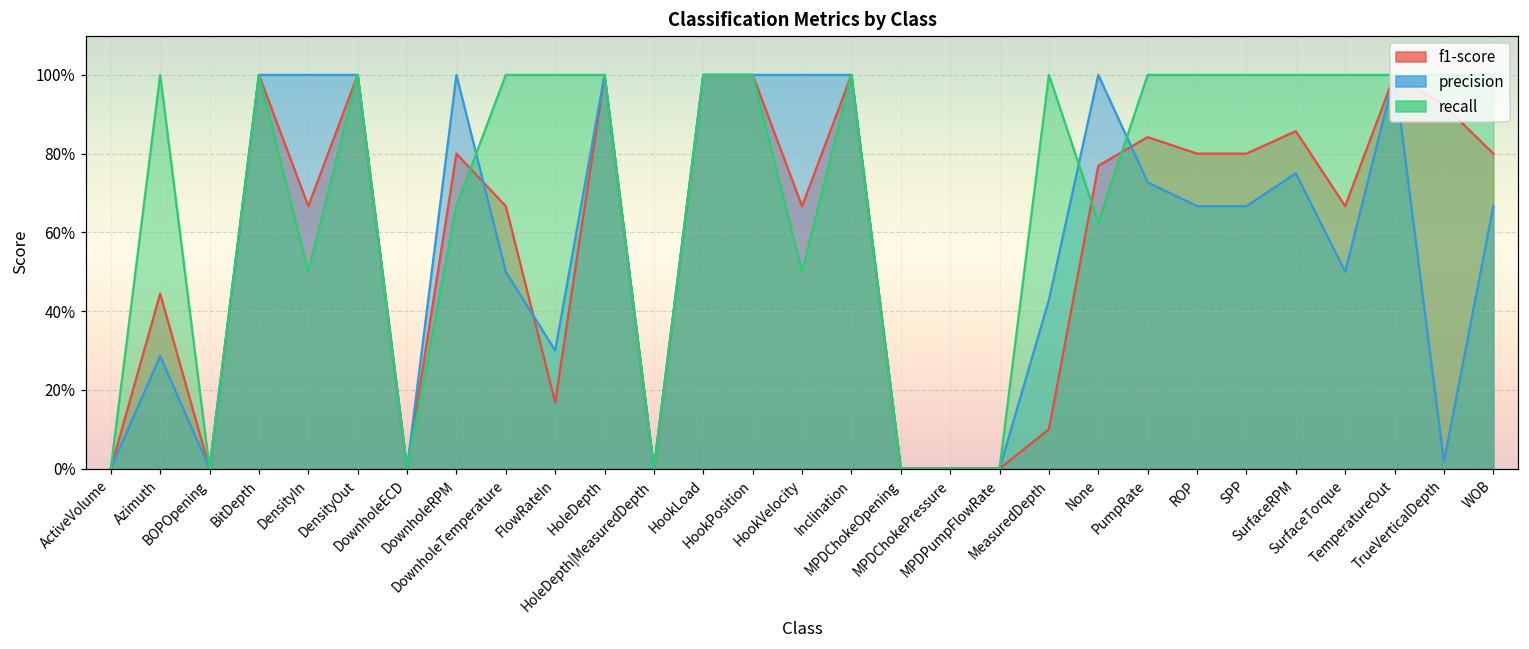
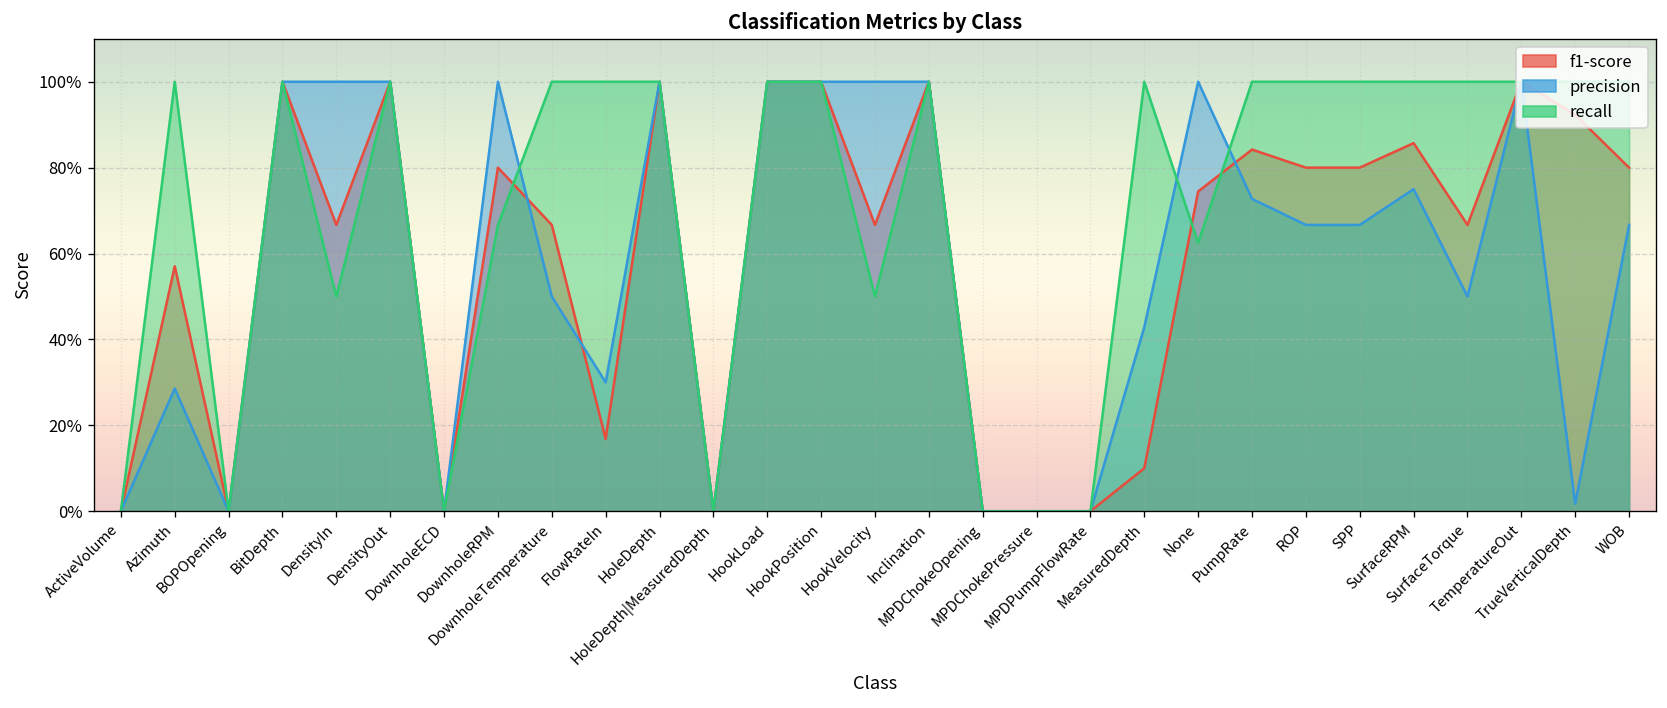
  {
    "f1-score": {
-     "Azimuth": "44%",
+     "Azimuth": "57%",
      "DensityIn": "67%",
      "DownholeRPM": "80%",
      "DownholeTemperature": "67%",
      "FlowRateIn": "17%",
      "HookVelocity": "67%",
      "MeasuredDepth": "10%",
-     "None": "77%",
+     "None": "74%",
      "PumpRate": "84%",
      "ROP": "80%",
      "SPP": "80%",
      "SurfaceRPM": "86%",
      "SurfaceTorque": "67%",
      "WOB": "80%"
    },
    "precision": {
      "Azimuth": "29%",
      "DensityIn": "100%",
      "DownholeRPM": "100%",
      "DownholeTemperature": "50%",
      "FlowRateIn": "30%",
      "HookVelocity": "100%",
      "MeasuredDepth": "43%",
      "None": "100%",
      "PumpRate": "73%",
      "ROP": "67%",
      "SPP": "67%",
      "SurfaceRPM": "75%",
      "SurfaceTorque": "50%",
      "TrueVerticalDepth": "2%",
      "WOB": "67%"
    },
    "recall": {
      "Azimuth": "100%",
      "DensityIn": "50%",
      "DownholeRPM": "67%",
      "DownholeTemperature": "100%",
      "FlowRateIn": "100%",
      "HookVelocity": "50%",
      "MeasuredDepth": "100%",
      "None": "63%",
      "PumpRate": "100%",
      "ROP": "100%",
      "SPP": "100%",
      "SurfaceRPM": "100%",
      "SurfaceTorque": "100%"
    }
  }
